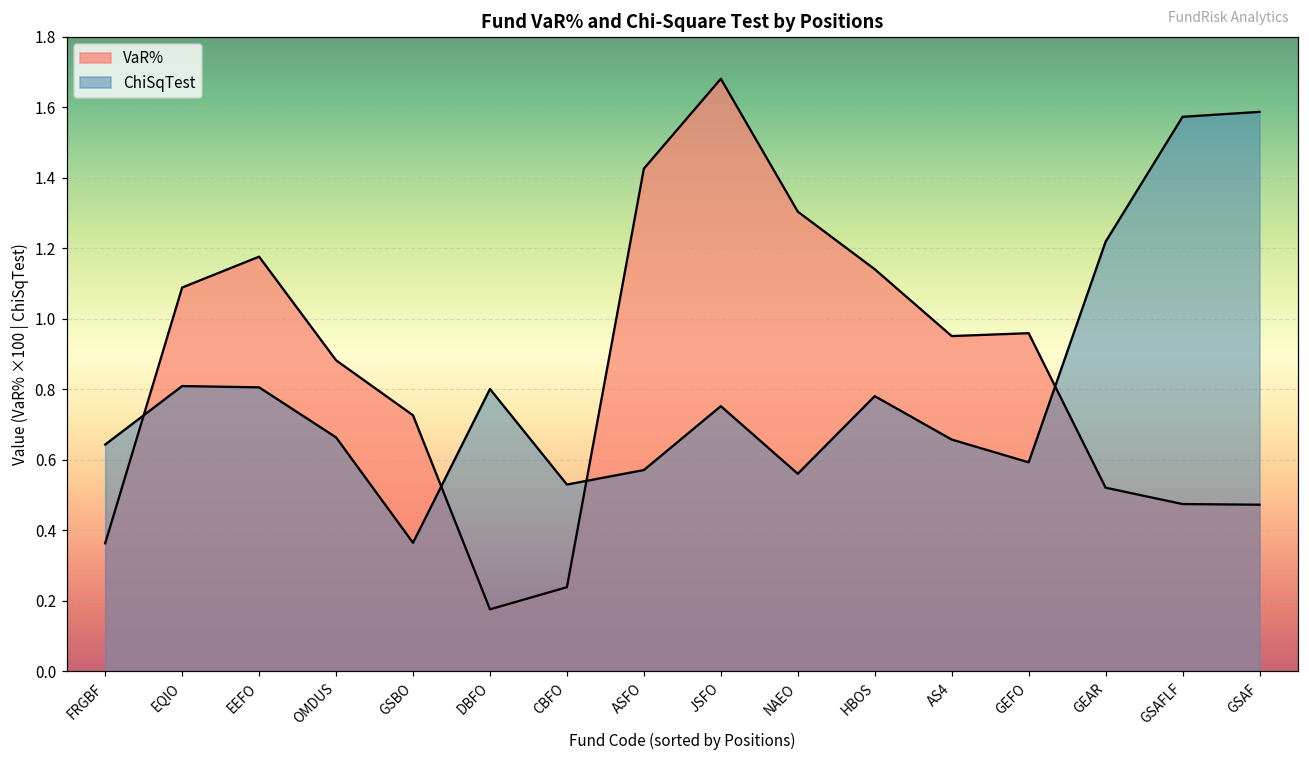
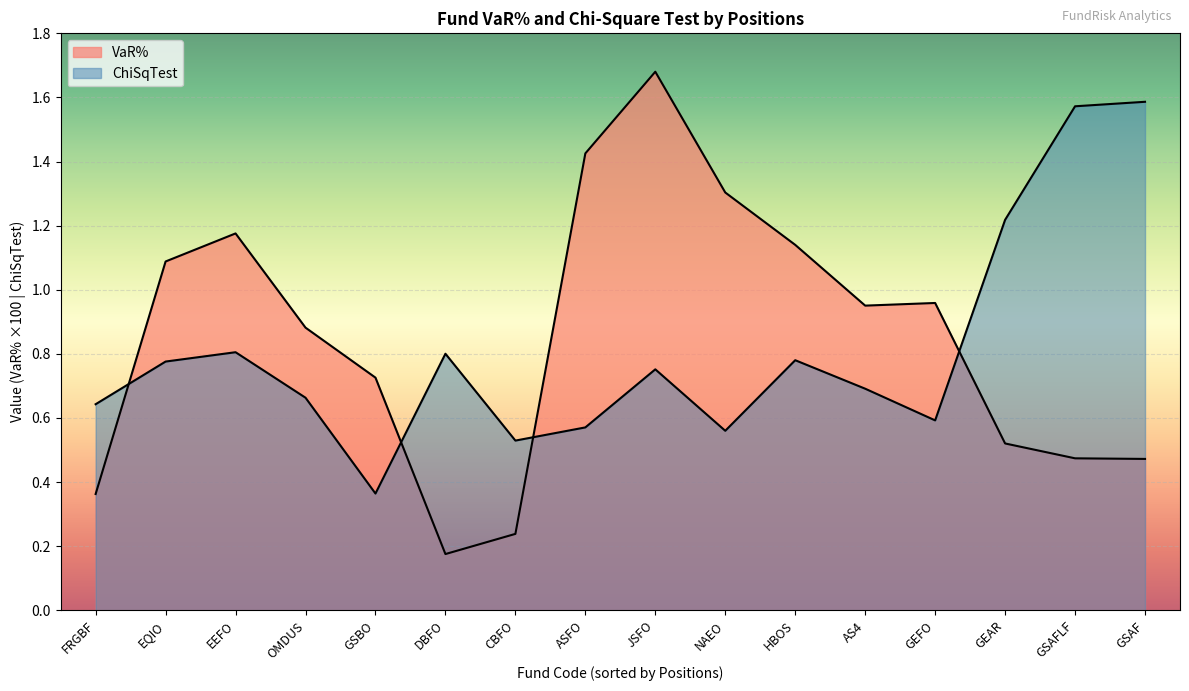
  {
    "VaR%": {
      "FRGBF": 0.36,
      "EQIO": 1.09,
      "EEFO": 1.18,
      "OMDUS": 0.88,
      "GSBO": 0.73,
      "DBFO": 0.18,
      "CBFO": 0.24,
      "ASFO": 1.43,
      "JSFO": 1.68,
      "NAEO": 1.30,
      "HBOS": 1.14,
      "AS4": 0.95,
      "GEFO": 0.96,
      "GEAR": 0.52,
      "GSAFLF": 0.47,
      "GSAF": 0.47
    },
    "ChiSqTest": {
      "FRGBF": 0.64,
-     "EQIO": 0.81,
+     "EQIO": 0.78,
      "EEFO": 0.81,
      "OMDUS": 0.66,
      "GSBO": 0.36,
      "DBFO": 0.80,
      "CBFO": 0.53,
      "ASFO": 0.57,
      "JSFO": 0.75,
      "NAEO": 0.56,
      "HBOS": 0.78,
-     "AS4": 0.66,
+     "AS4": 0.69,
      "GEFO": 0.59,
      "GEAR": 1.22,
      "GSAFLF": 1.57,
      "GSAF": 1.59
    }
  }
